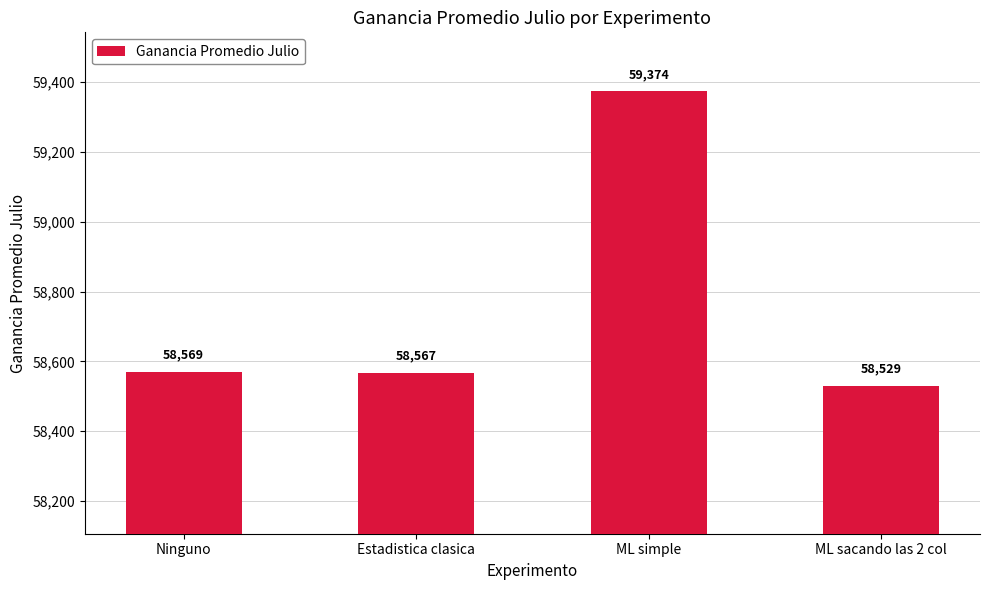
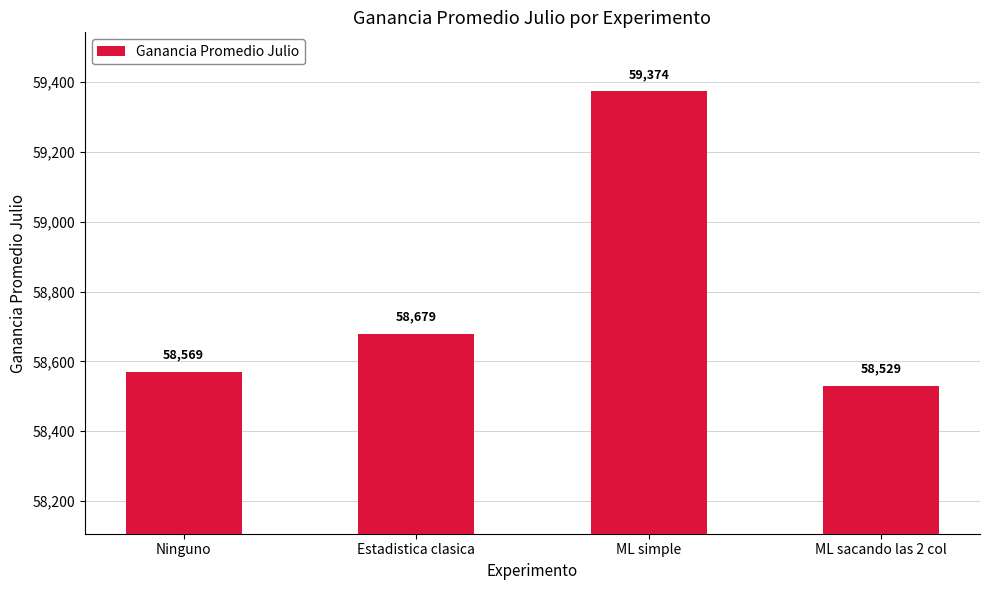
  {
    "Ninguno": "58,569",
-   "Estadistica clasica": "58,567",
+   "Estadistica clasica": "58,679",
    "ML simple": "59,374",
    "ML sacando las 2 col": "58,529"
  }
